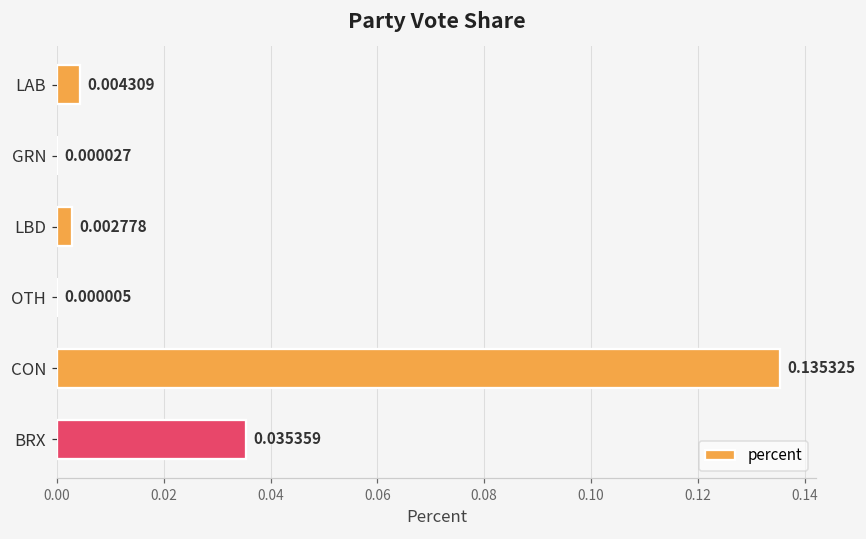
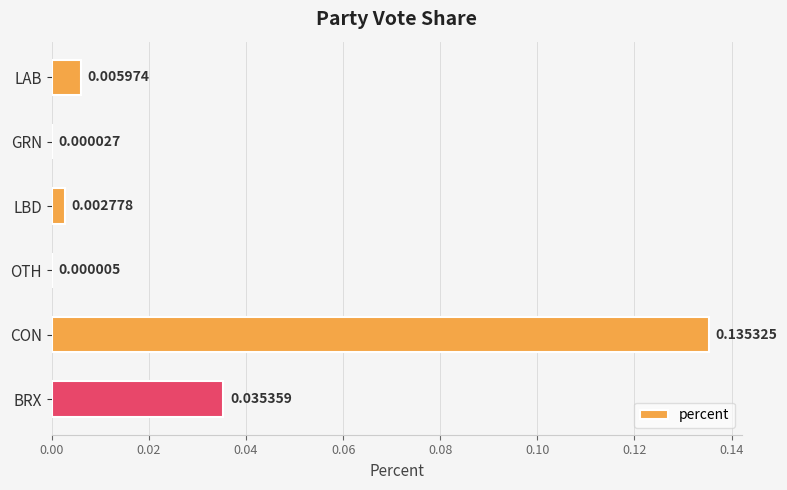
  {
-   "LAB": 0.004309,
+   "LAB": 0.005974,
    "GRN": 0.000027,
    "LBD": 0.002778,
    "OTH": 0.000005,
    "CON": 0.135325,
    "BRX": 0.035359
  }
